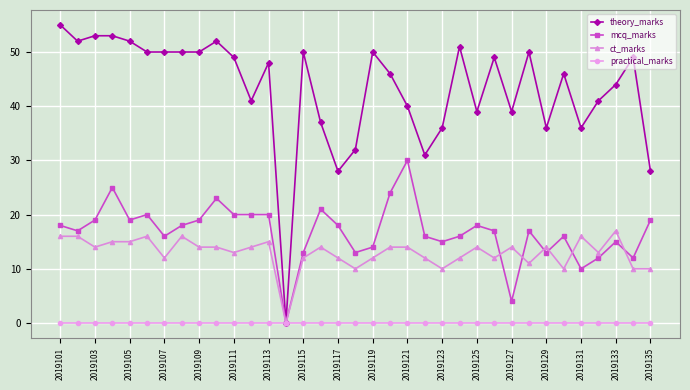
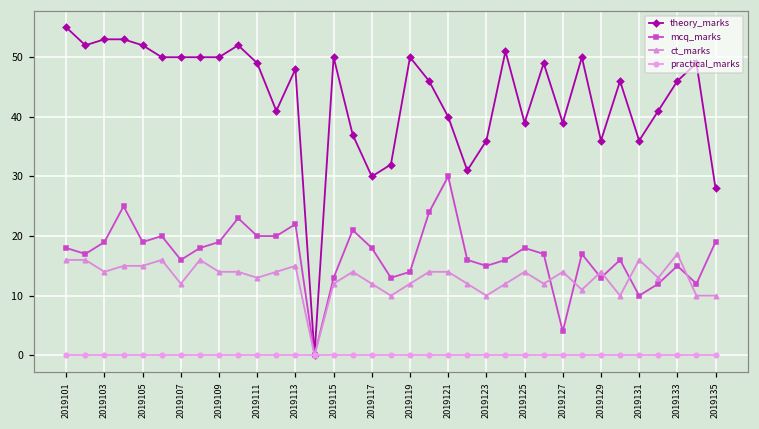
  {
    "theory_marks": {
      "2019101": 55,
      "2019103": 53,
      "2019105": 52,
      "2019107": 50,
      "2019109": 50,
      "2019111": 49,
      "2019113": 48,
      "2019115": 50,
-     "2019117": 28,
+     "2019117": 30,
      "2019119": 50,
      "2019121": 40,
      "2019123": 36,
      "2019125": 39,
      "2019127": 39,
      "2019129": 36,
      "2019131": 36,
-     "2019133": 44,
+     "2019133": 46,
      "2019135": 28
    },
    "mcq_marks": {
      "2019101": 18,
      "2019103": 19,
      "2019105": 19,
      "2019107": 16,
      "2019109": 19,
      "2019111": 20,
-     "2019113": 20,
+     "2019113": 22,
      "2019115": 13,
      "2019117": 18,
      "2019119": 14,
      "2019121": 30,
      "2019123": 15,
      "2019125": 18,
      "2019127": 4,
      "2019129": 13,
      "2019131": 10,
      "2019133": 15,
      "2019135": 19
    }
  }
